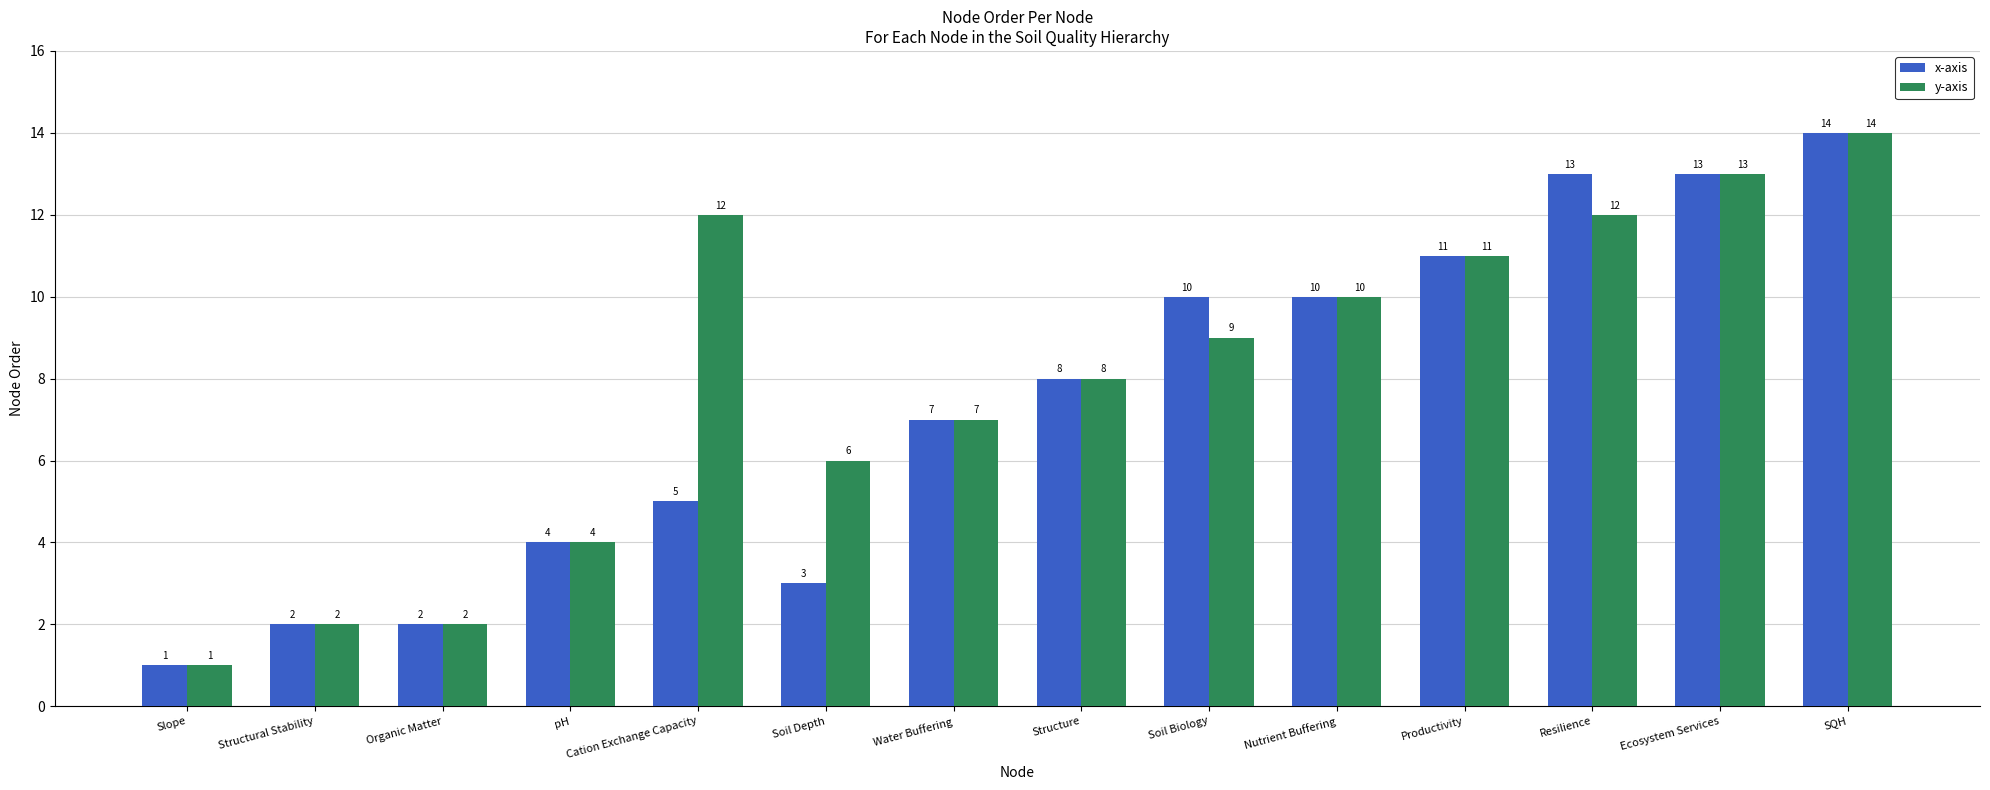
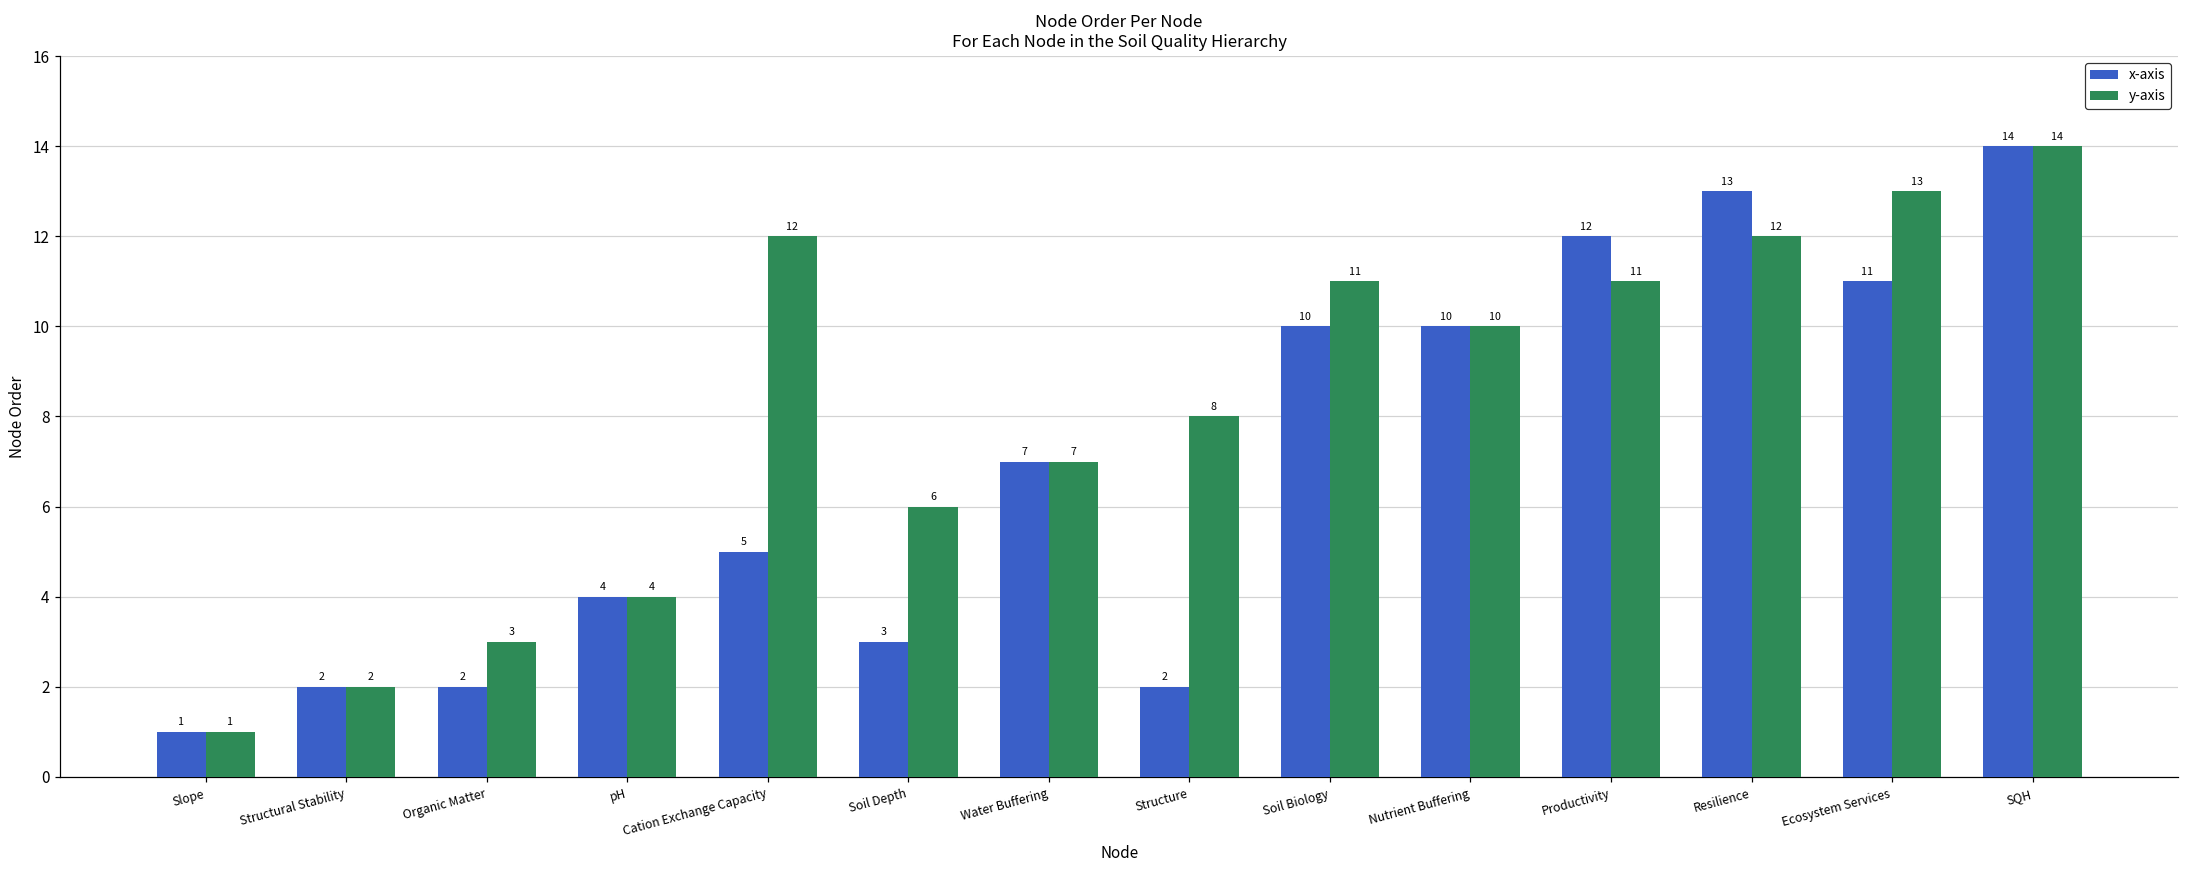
  {
    "x-axis": {
      "Slope": 1,
      "Structural Stability": 2,
      "Organic Matter": 2,
      "pH": 4,
      "Cation Exchange Capacity": 5,
      "Soil Depth": 3,
      "Water Buffering": 7,
-     "Structure": 8,
+     "Structure": 2,
      "Soil Biology": 10,
      "Nutrient Buffering": 10,
-     "Productivity": 11,
+     "Productivity": 12,
      "Resilience": 13,
-     "Ecosystem Services": 13,
+     "Ecosystem Services": 11,
      "SQH": 14
    },
    "y-axis": {
      "Slope": 1,
      "Structural Stability": 2,
-     "Organic Matter": 2,
+     "Organic Matter": 3,
      "pH": 4,
      "Cation Exchange Capacity": 12,
      "Soil Depth": 6,
      "Water Buffering": 7,
      "Structure": 8,
-     "Soil Biology": 9,
+     "Soil Biology": 11,
      "Nutrient Buffering": 10,
      "Productivity": 11,
      "Resilience": 12,
      "Ecosystem Services": 13,
      "SQH": 14
    }
  }
